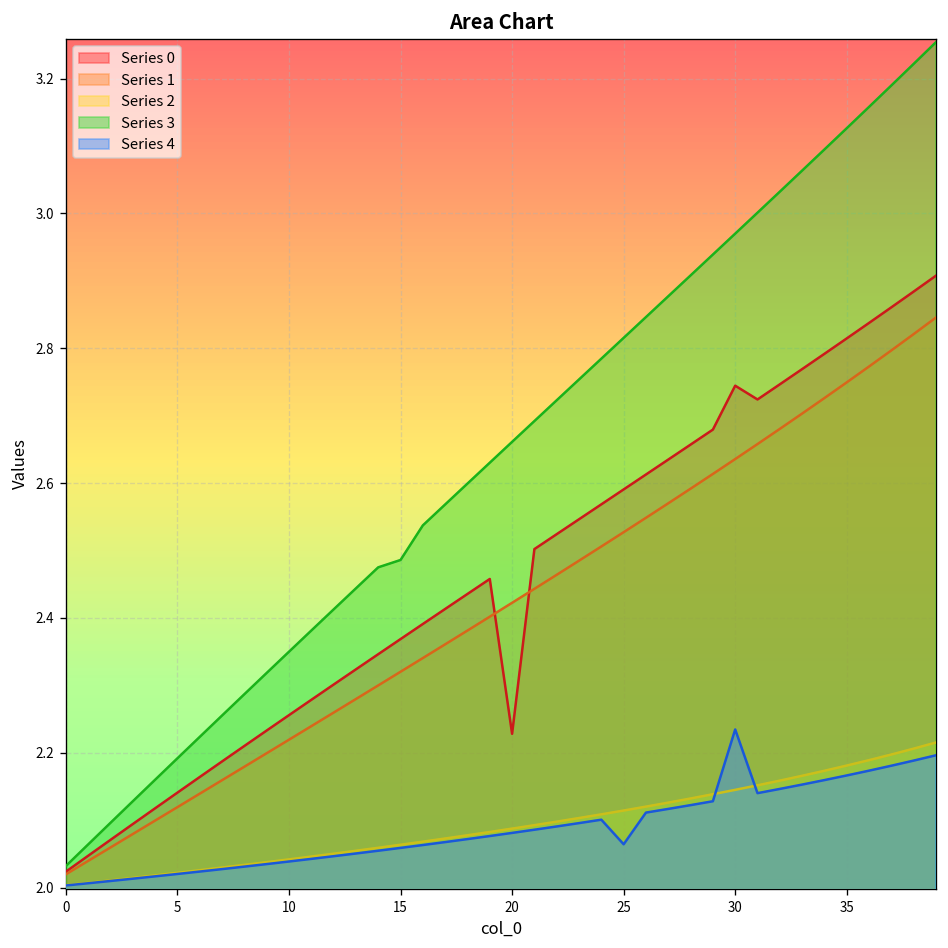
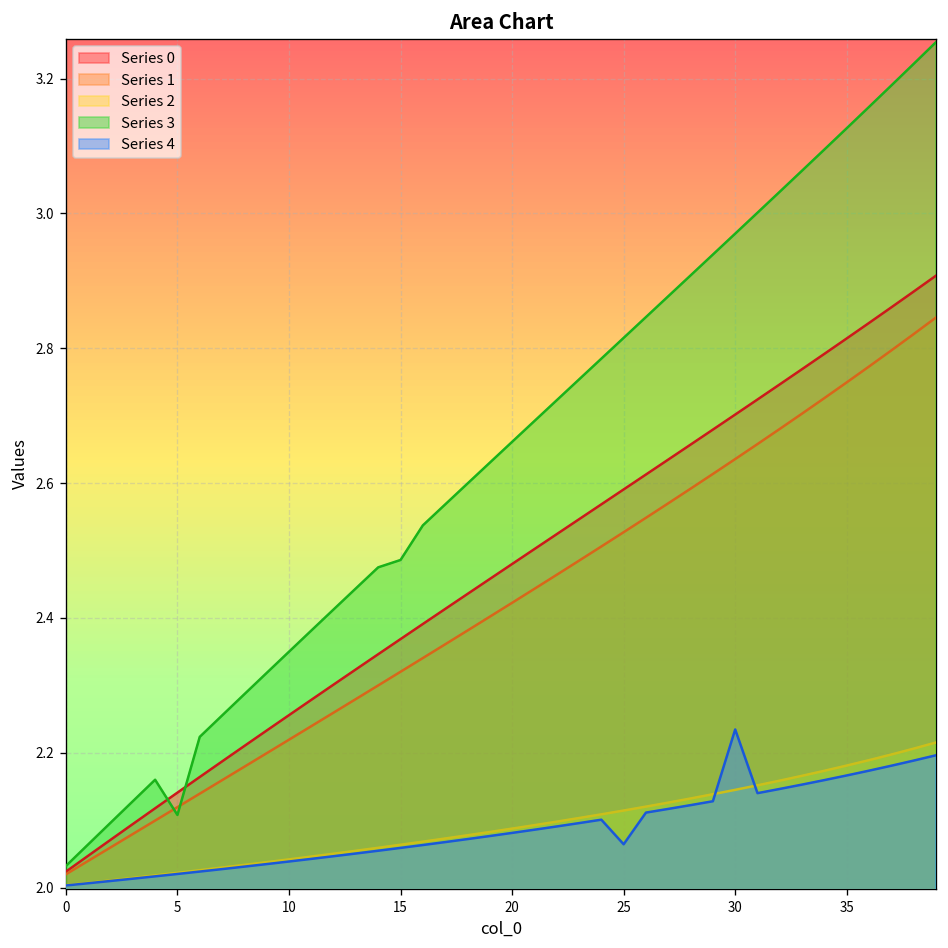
  {
    "Series 0": {
      "5": 2.14,
      "10": 2.26,
      "15": 2.37,
-     "20": 2.23,
+     "20": 2.48,
      "25": 2.59,
-     "30": 2.74,
+     "30": 2.70,
      "35": 2.81
    },
    "Series 3": {
      "0": 2.03,
-     "5": 2.19,
+     "5": 2.11,
      "10": 2.35,
      "15": 2.49,
      "20": 2.66,
      "25": 2.82,
      "30": 2.97,
      "35": 3.13
    },
    "Series 4": {
      "15": 2.06,
      "20": 2.08,
      "25": 2.06,
      "30": 2.23,
      "35": 2.17
    }
  }
